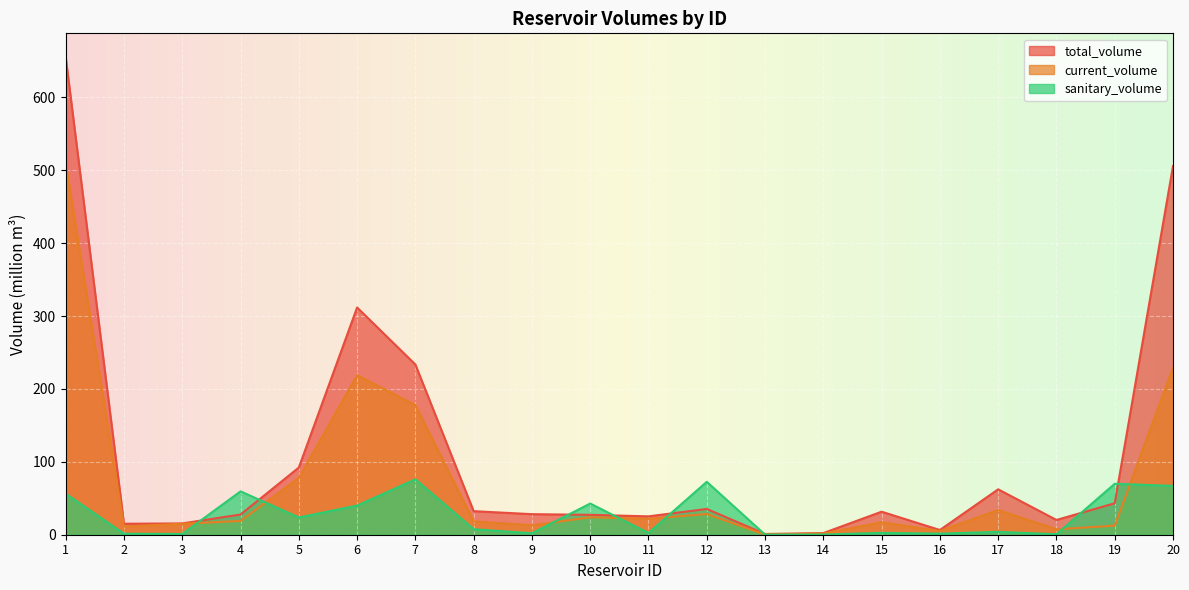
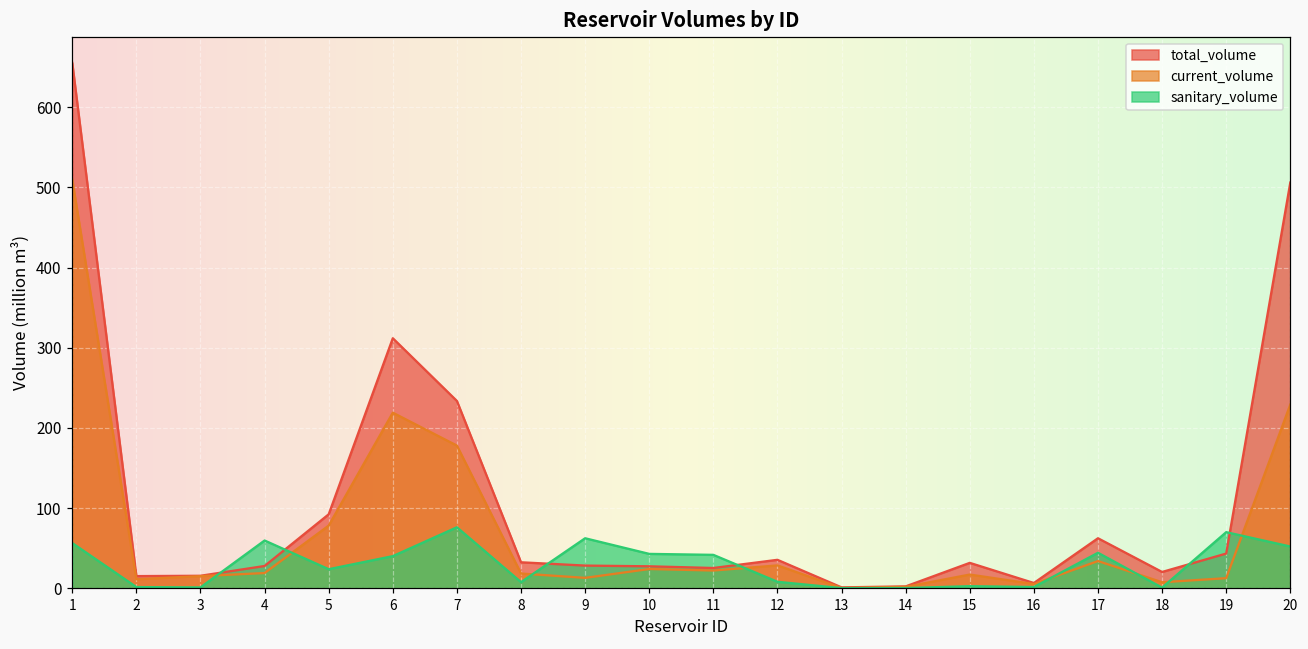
  {
    "sanitary_volume": {
      "1": 60,
      "2": 0,
      "3": 0,
      "4": 60,
      "5": 20,
      "6": 40,
      "7": 80,
      "8": 10,
-     "9": 0,
+     "9": 60,
      "10": 40,
-     "11": 0,
-     "12": 70,
+     "11": 40,
+     "12": 10,
      "15": 0,
      "16": 0,
-     "17": 0,
+     "17": 40,
      "18": 0,
      "19": 70,
-     "20": 70
+     "20": 50
    }
  }
